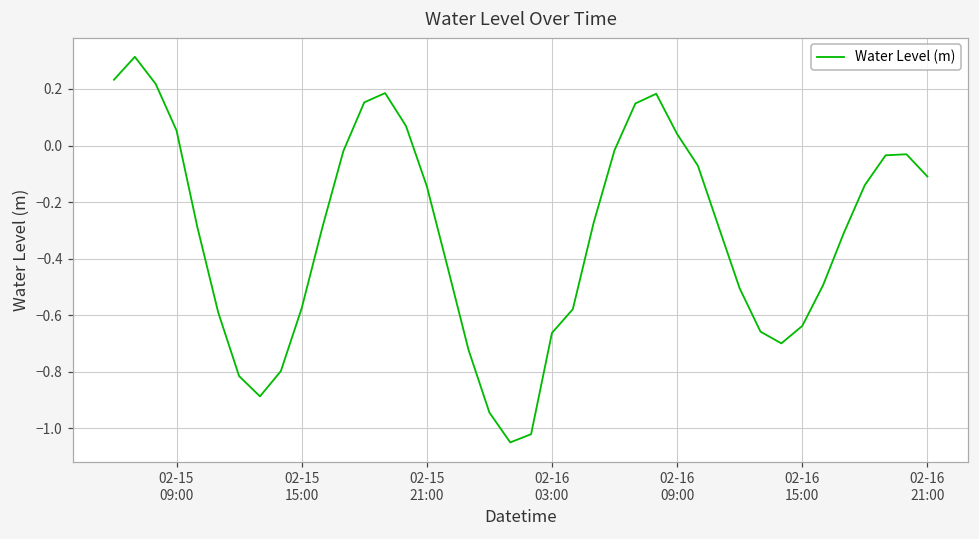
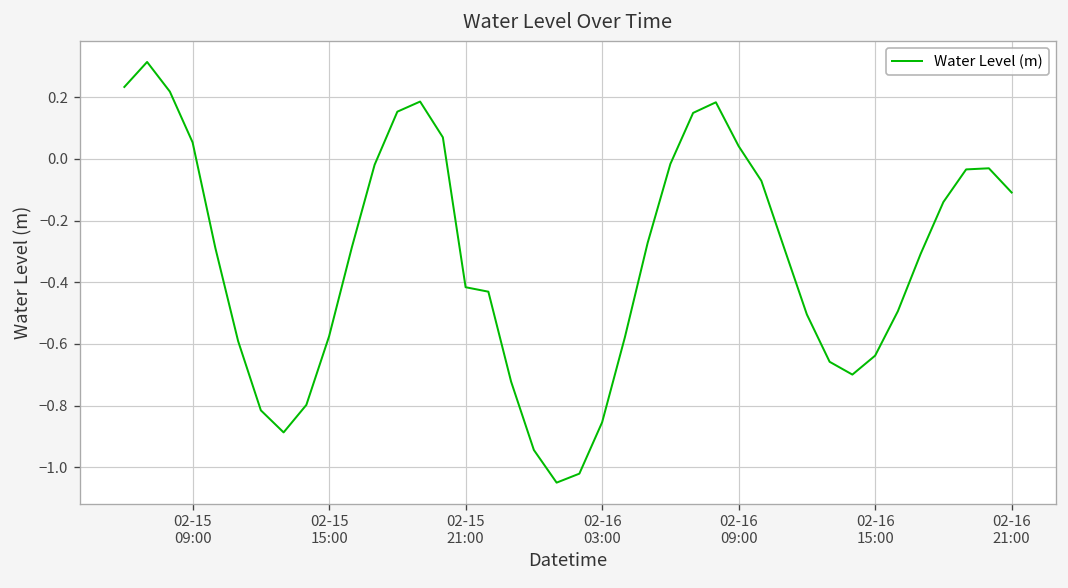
  {
    "02-15 09:00": 0.05,
    "02-15 15:00": -0.57,
-   "02-15 21:00": -0.14,
-   "02-16 03:00": -0.66,
+   "02-15 21:00": -0.42,
+   "02-16 03:00": -0.85,
    "02-16 09:00": 0.04,
    "02-16 15:00": -0.64,
    "02-16 21:00": -0.11
  }
